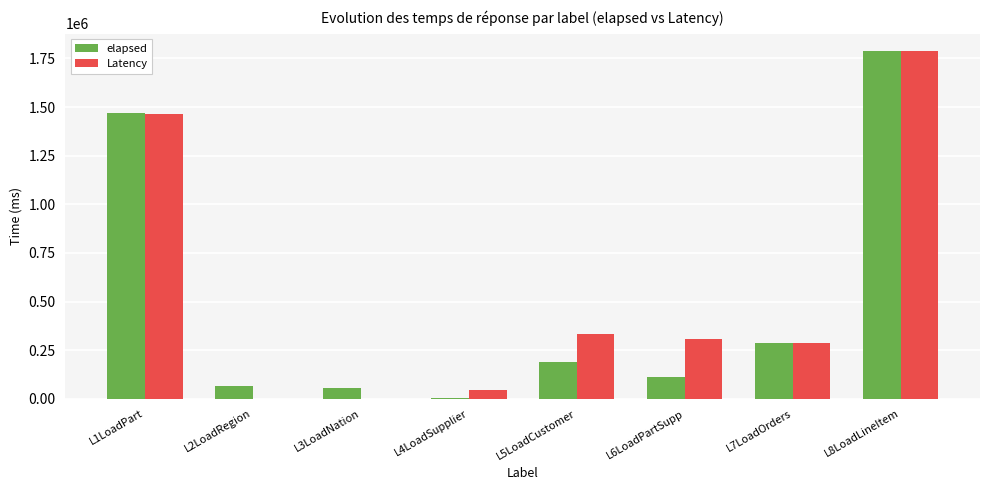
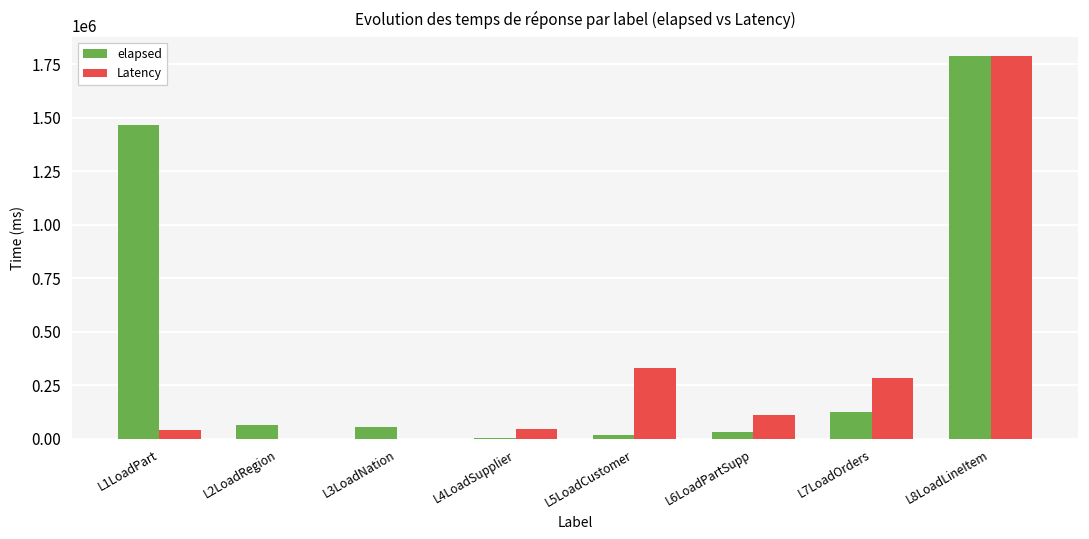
  {
    "elapsed": {
      "L1LoadPart": 1470000,
      "L2LoadRegion": 60000,
      "L3LoadNation": 60000,
-     "L5LoadCustomer": 190000,
-     "L6LoadPartSupp": 110000,
-     "L7LoadOrders": 280000,
+     "L5LoadCustomer": 20000,
+     "L6LoadPartSupp": 30000,
+     "L7LoadOrders": 120000,
      "L8LoadLineItem": 1790000
    },
    "Latency": {
-     "L1LoadPart": 1460000,
+     "L1LoadPart": 40000,
      "L4LoadSupplier": 40000,
      "L5LoadCustomer": 330000,
-     "L6LoadPartSupp": 310000,
+     "L6LoadPartSupp": 110000,
      "L7LoadOrders": 280000,
      "L8LoadLineItem": 1790000
    }
  }
